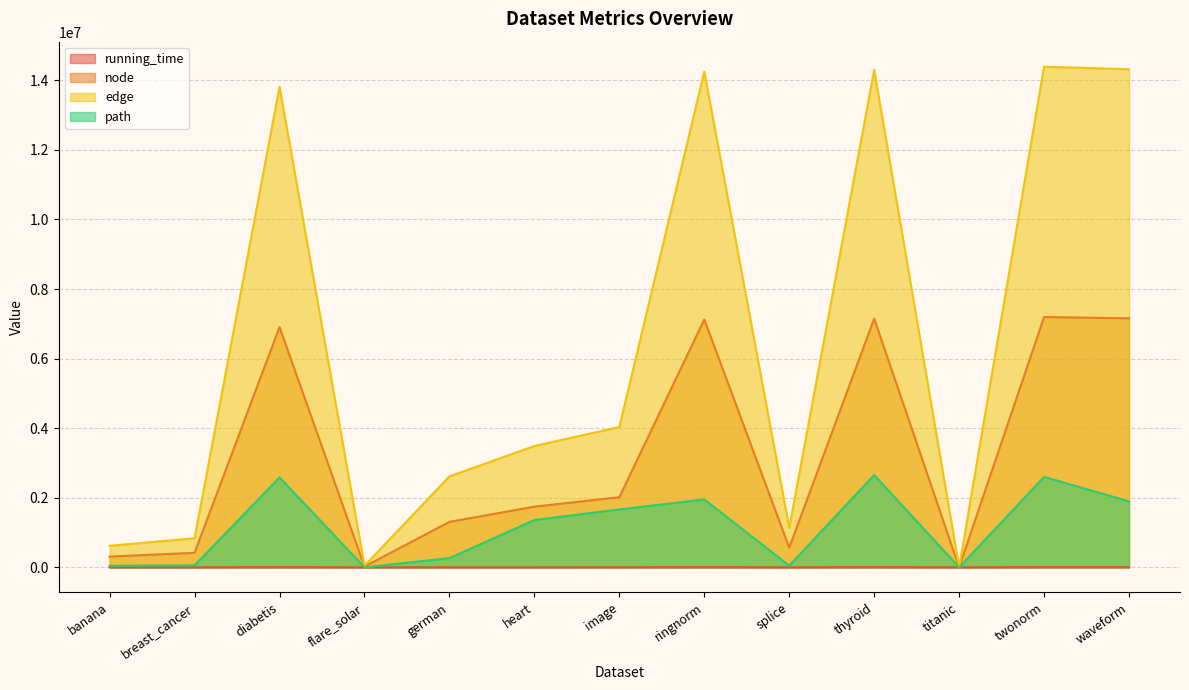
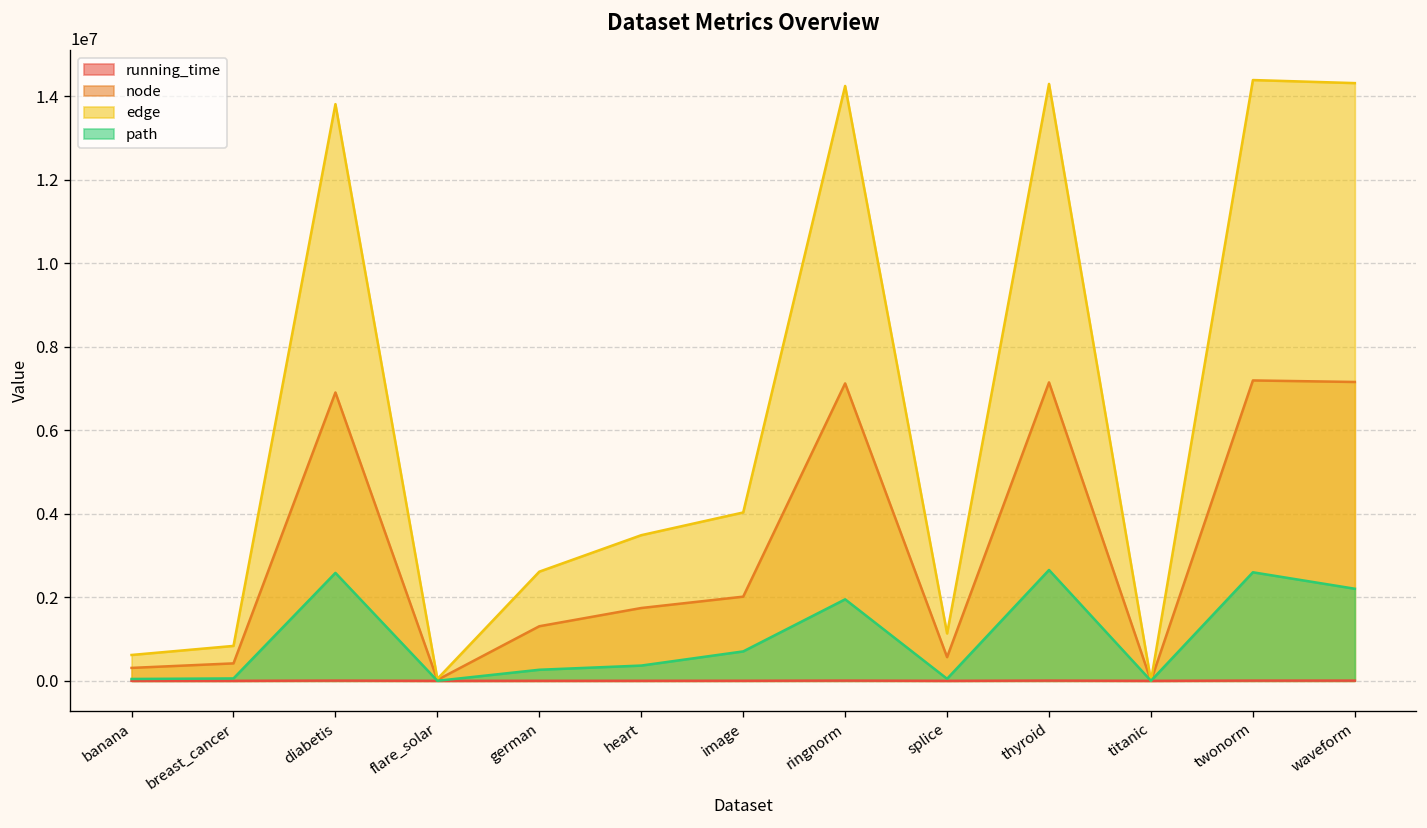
  {
    "edge": {
      "banana": 600000,
      "breast_cancer": 800000,
      "diabetis": 13800000,
      "german": 2600000,
      "heart": 3500000,
      "image": 4000000,
      "ringnorm": 14200000,
      "splice": 1100000,
      "thyroid": 14300000,
      "twonorm": 14400000,
      "waveform": 14300000
    },
    "path": {
      "diabetis": 2600000,
      "german": 300000,
-     "heart": 1400000,
-     "image": 1700000,
+     "heart": 400000,
+     "image": 700000,
      "ringnorm": 2000000,
      "thyroid": 2700000,
      "twonorm": 2600000,
-     "waveform": 1900000
+     "waveform": 2200000
    }
  }
